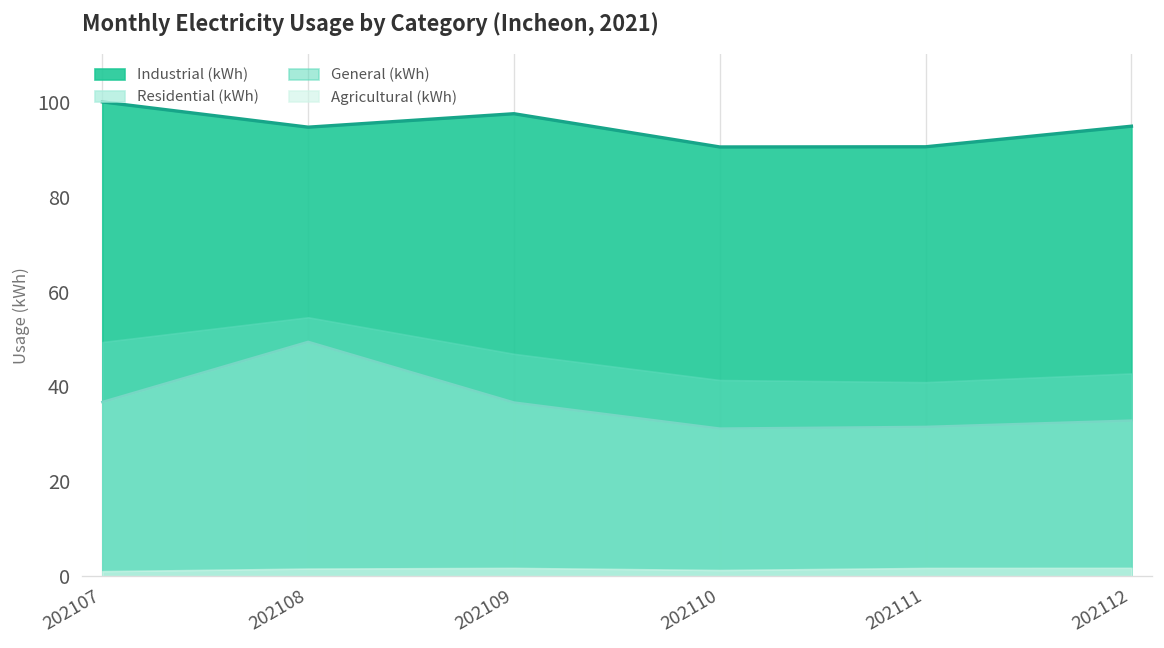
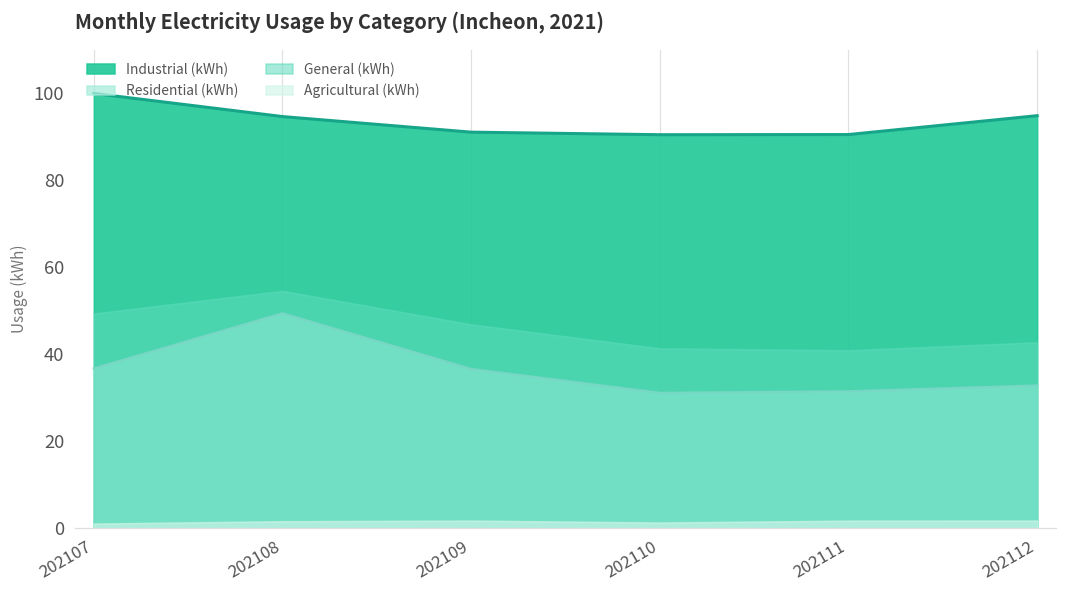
  {
    "Industrial (kWh)": {
      "202107": 100,
      "202108": 95,
-     "202109": 98,
+     "202109": 91,
      "202110": 90,
      "202111": 91,
      "202112": 95
    }
  }
